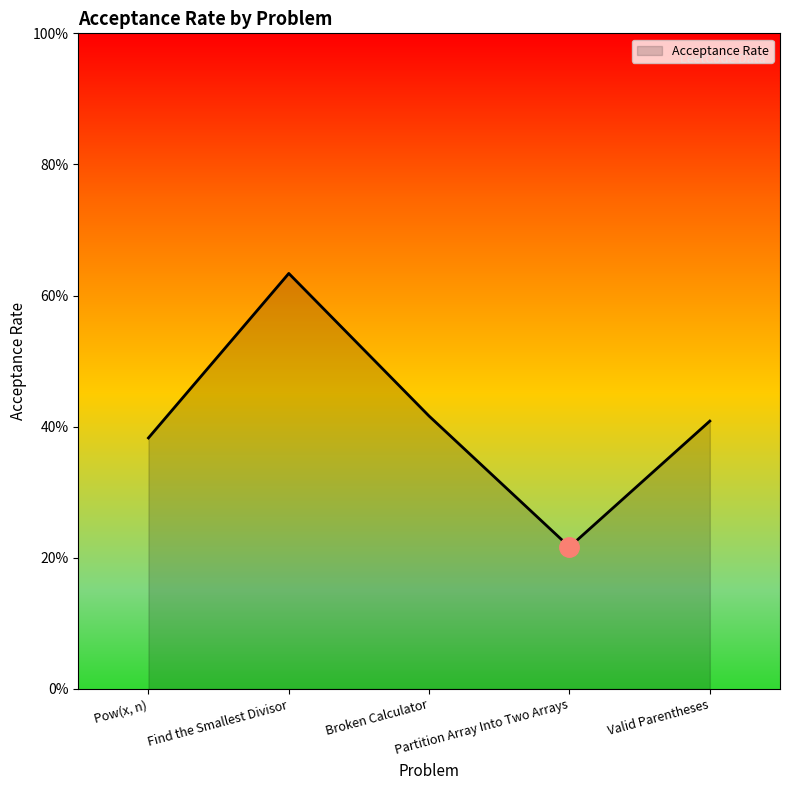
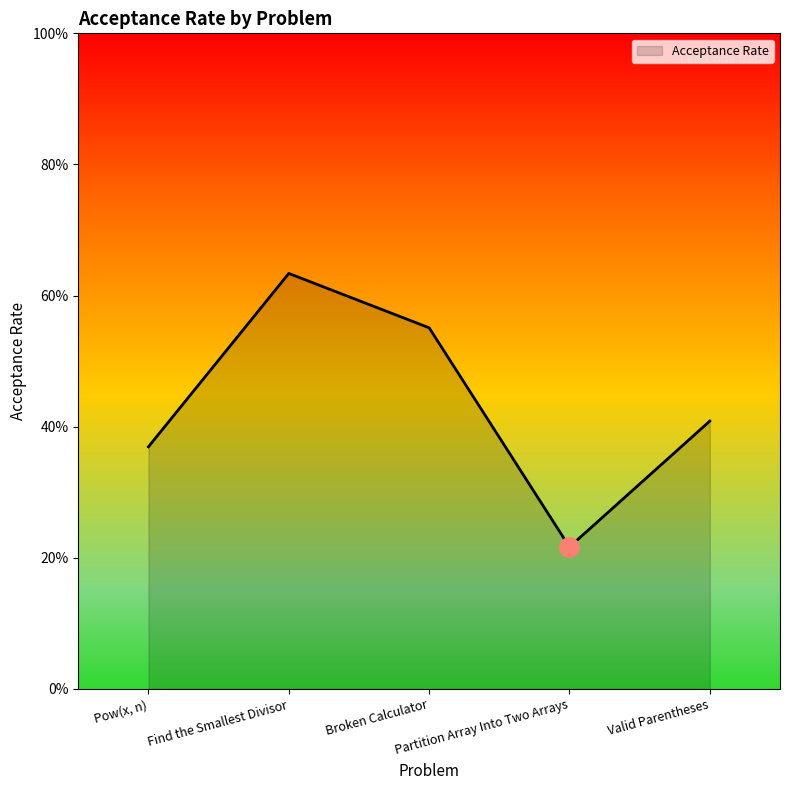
  {
    "Acceptance Rate": {
-     "Pow(x, n)": "38%",
+     "Pow(x, n)": "37%",
      "Find the Smallest Divisor": "63%",
-     "Broken Calculator": "42%",
+     "Broken Calculator": "55%",
      "Valid Parentheses": "41%"
    }
  }
